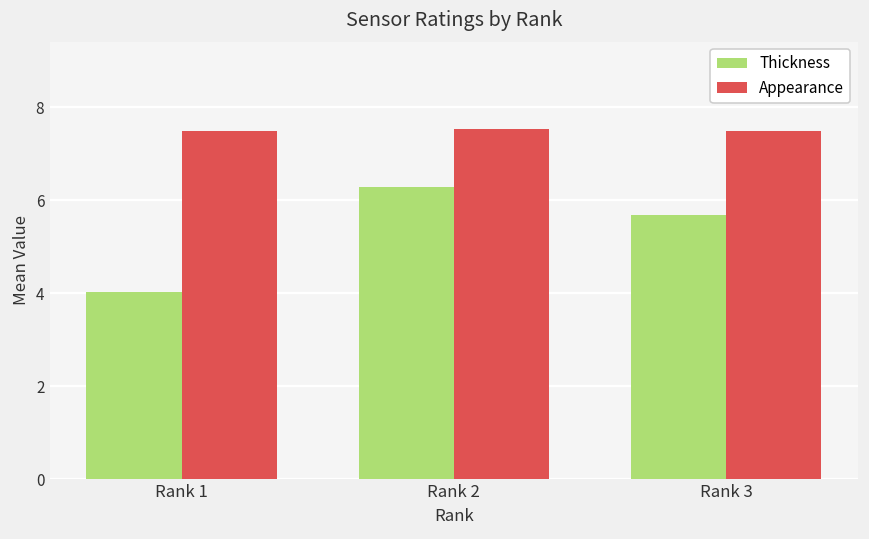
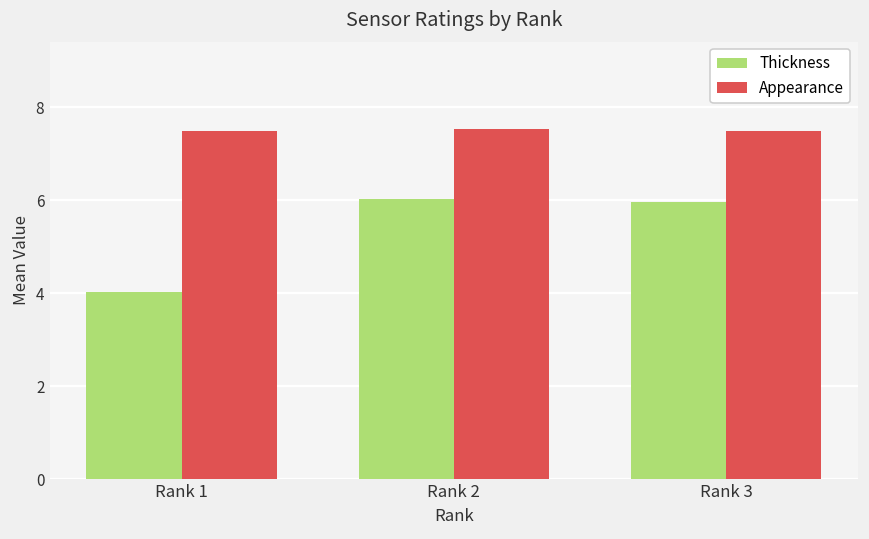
  {
    "Thickness": {
      "Rank 1": 4.0,
-     "Rank 2": 6.3,
-     "Rank 3": 5.7
+     "Rank 2": 6.0,
+     "Rank 3": 6.0
    },
    "Appearance": {
      "Rank 1": 7.5,
      "Rank 2": 7.5,
      "Rank 3": 7.5
    }
  }
